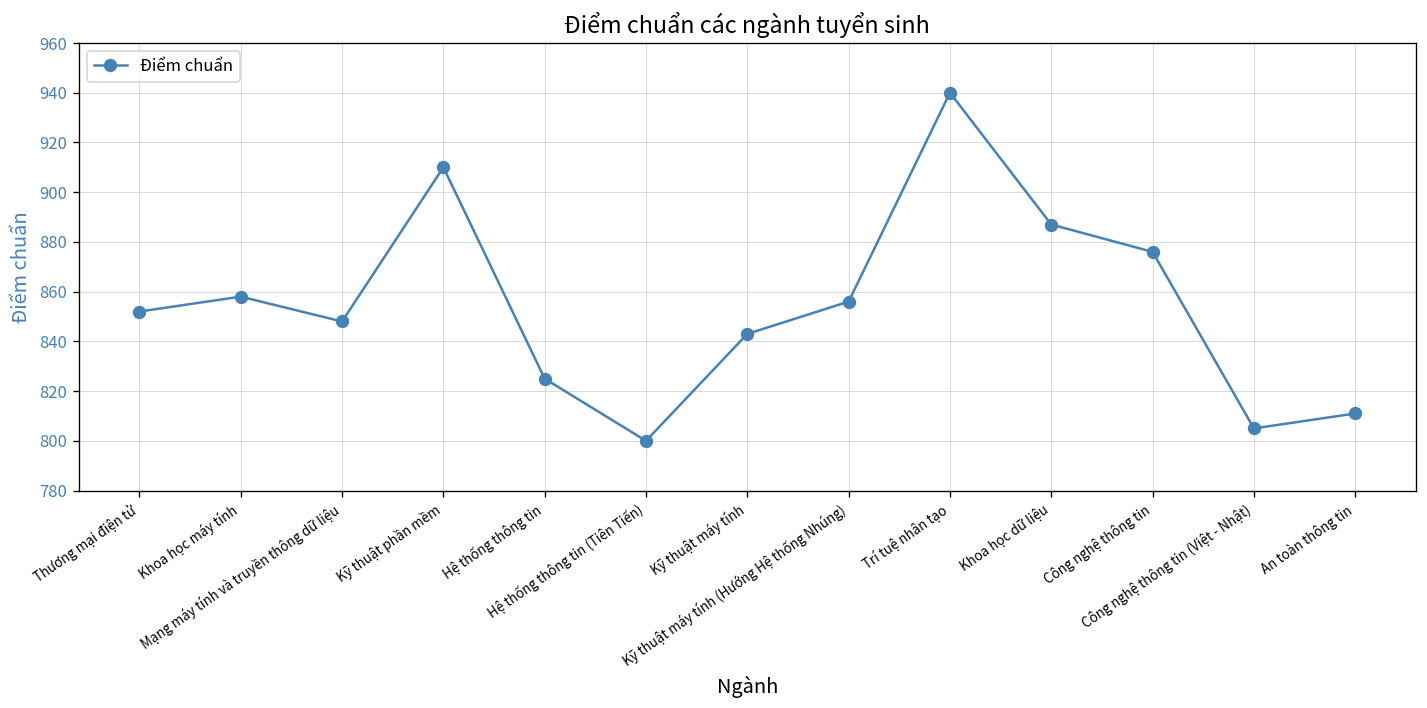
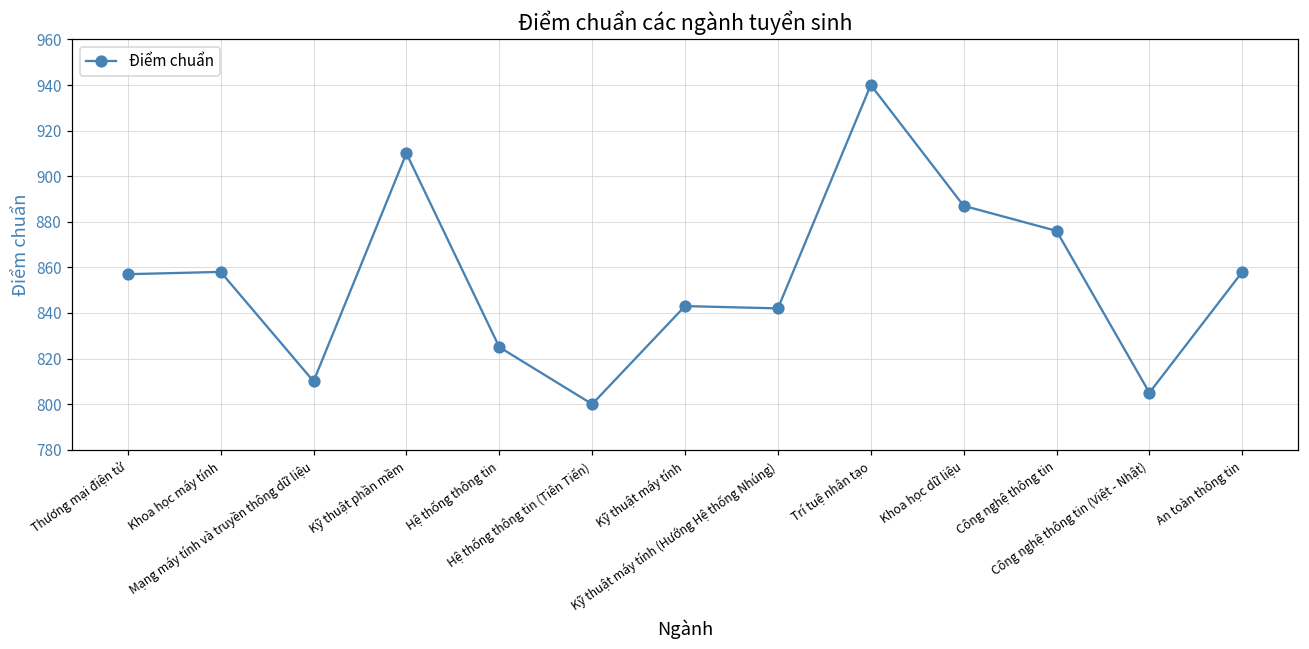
  {
-   "Thương mại điện tử": 852,
+   "Thương mại điện tử": 857,
    "Khoa học máy tính": 858,
-   "Mạng máy tính và truyền thông dữ liệu": 848,
+   "Mạng máy tính và truyền thông dữ liệu": 810,
    "Kỹ thuật phần mềm": 910,
    "Hệ thống thông tin": 825,
    "Hệ thống thông tin (Tiên Tiến)": 800,
    "Kỹ thuật máy tính": 843,
-   "Kỹ thuật máy tính (Hướng Hệ thống Nhúng)": 856,
+   "Kỹ thuật máy tính (Hướng Hệ thống Nhúng)": 842,
    "Trí tuệ nhân tạo": 940,
    "Khoa học dữ liệu": 887,
    "Công nghệ thông tin": 876,
    "Công nghệ thông tin (Việt - Nhật)": 805,
-   "An toàn thông tin": 811
+   "An toàn thông tin": 858
  }
